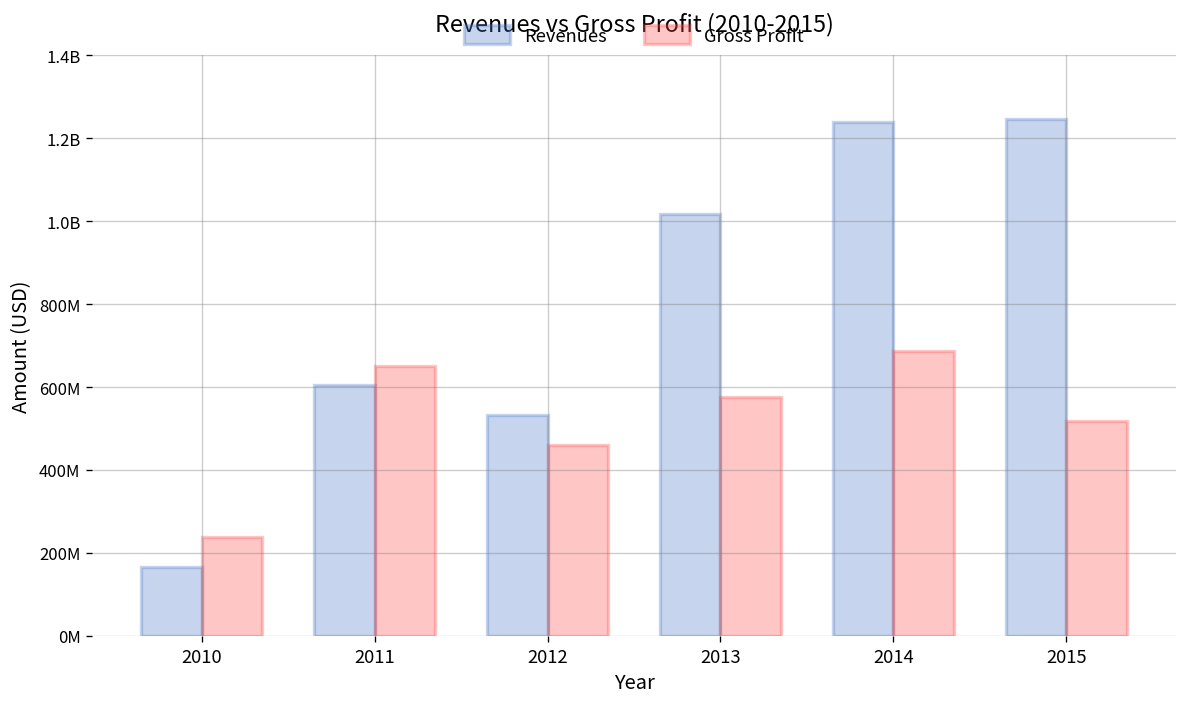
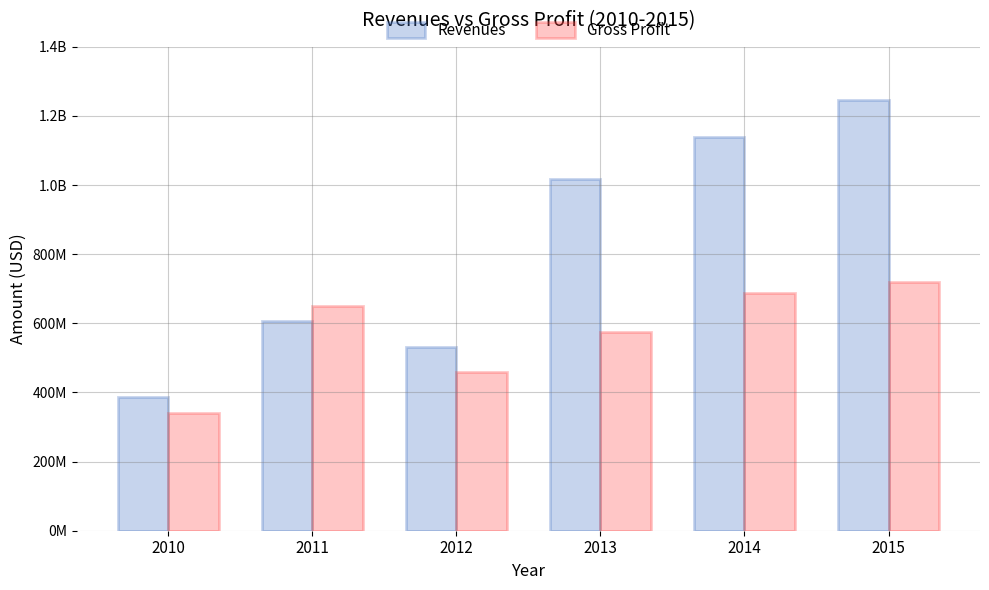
  {
    "Revenues": {
-     "2010": 170000000,
+     "2010": 390000000,
      "2011": 610000000,
      "2012": 530000000,
      "2013": 1020000000,
-     "2014": 1240000000,
+     "2014": 1140000000,
      "2015": 1250000000
    },
    "Gross Profit": {
-     "2010": 240000000,
+     "2010": 340000000,
      "2011": 650000000,
      "2012": 460000000,
      "2013": 580000000,
      "2014": 690000000,
-     "2015": 520000000
+     "2015": 720000000
    }
  }
